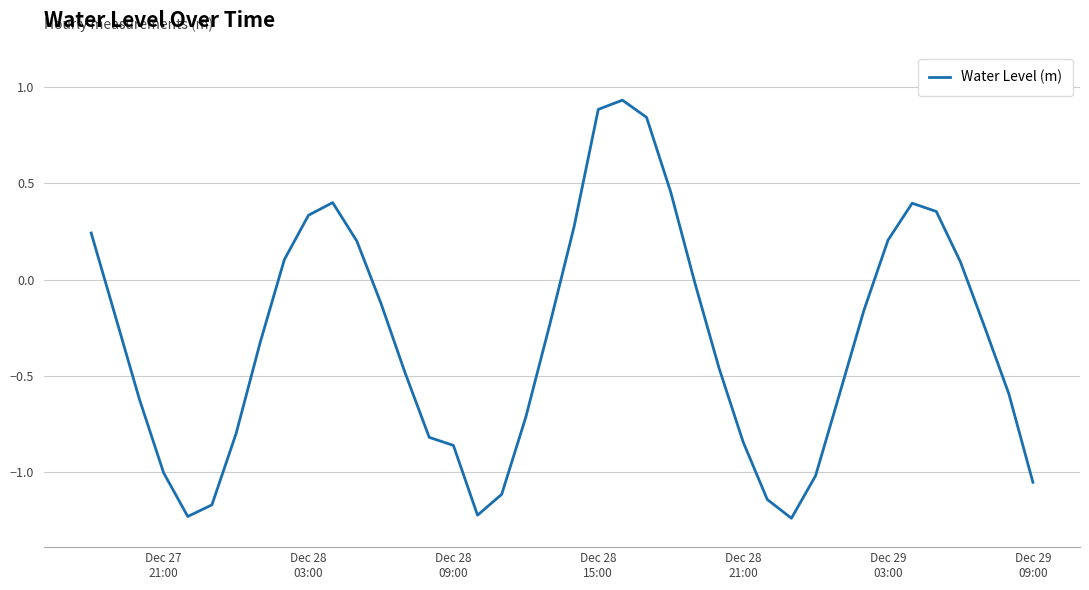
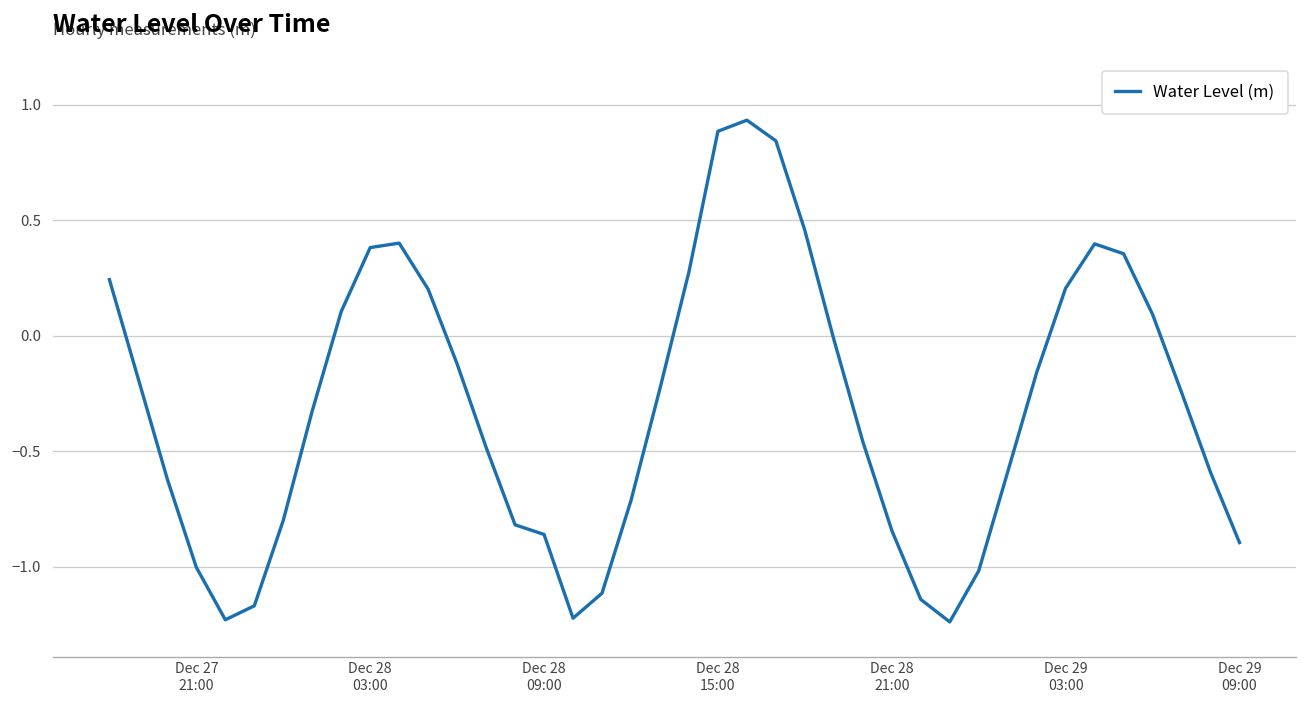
  {
    "Dec 27 21:00": -1.00,
-   "Dec 28 03:00": 0.33,
+   "Dec 28 03:00": 0.38,
    "Dec 28 09:00": -0.86,
    "Dec 28 15:00": 0.88,
    "Dec 28 21:00": -0.84,
    "Dec 29 03:00": 0.21,
-   "Dec 29 09:00": -1.05
+   "Dec 29 09:00": -0.90
  }
